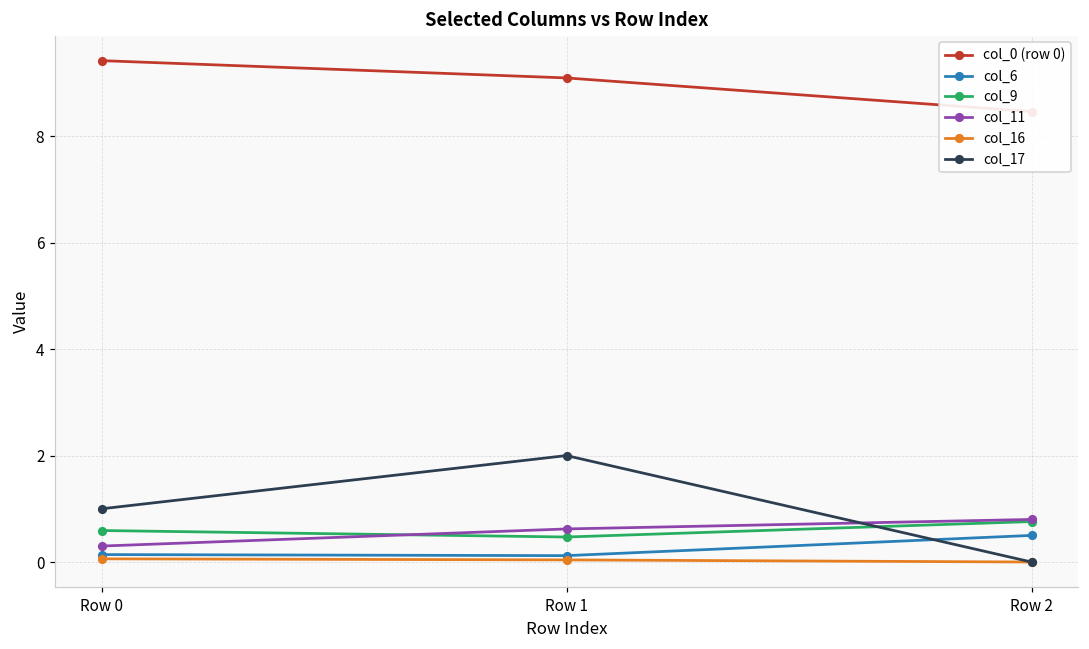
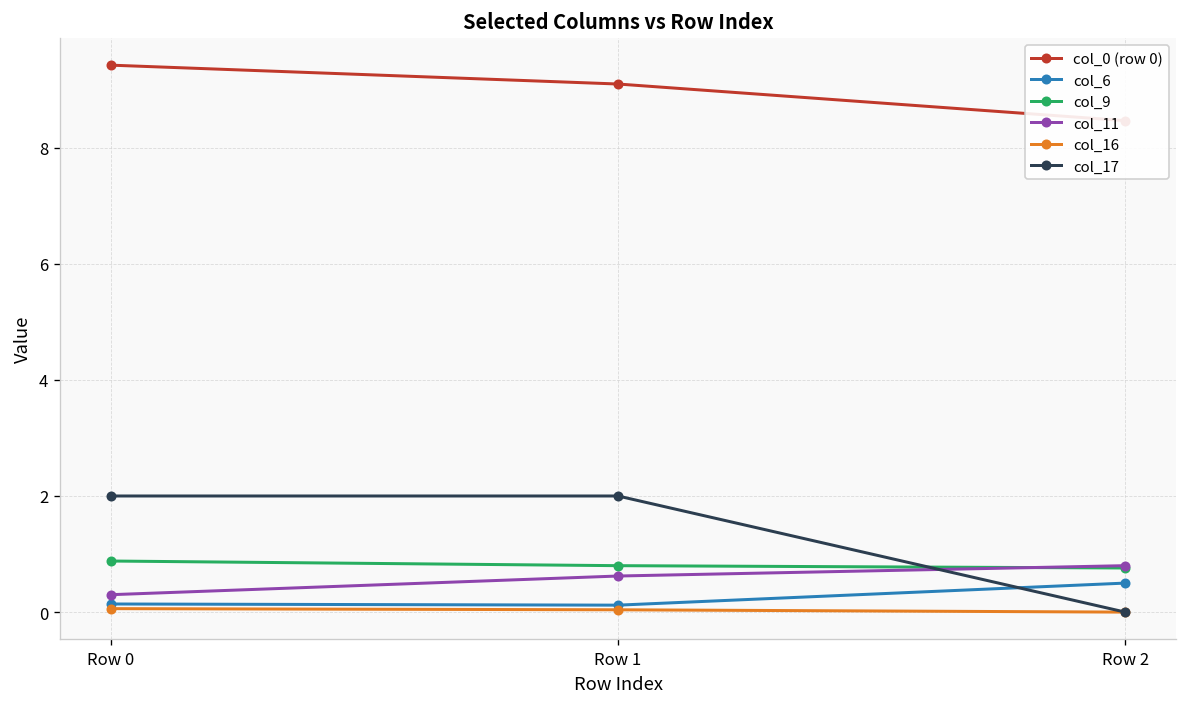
  {
    "col_0 (row 0)": {
      "Row 0": 9.4,
      "Row 1": 9.1
    },
    "col_6": {
      "Row 0": 0.1,
      "Row 1": 0.1,
      "Row 2": 0.5
    },
    "col_9": {
-     "Row 0": 0.6,
-     "Row 1": 0.5
+     "Row 0": 0.9,
+     "Row 1": 0.8
    },
    "col_11": {
      "Row 0": 0.3,
      "Row 1": 0.6
    },
    "col_16": {
      "Row 0": 0.1,
      "Row 1": 0.0
    },
    "col_17": {
-     "Row 0": 1,
+     "Row 0": 2,
      "Row 1": 2
    }
  }
